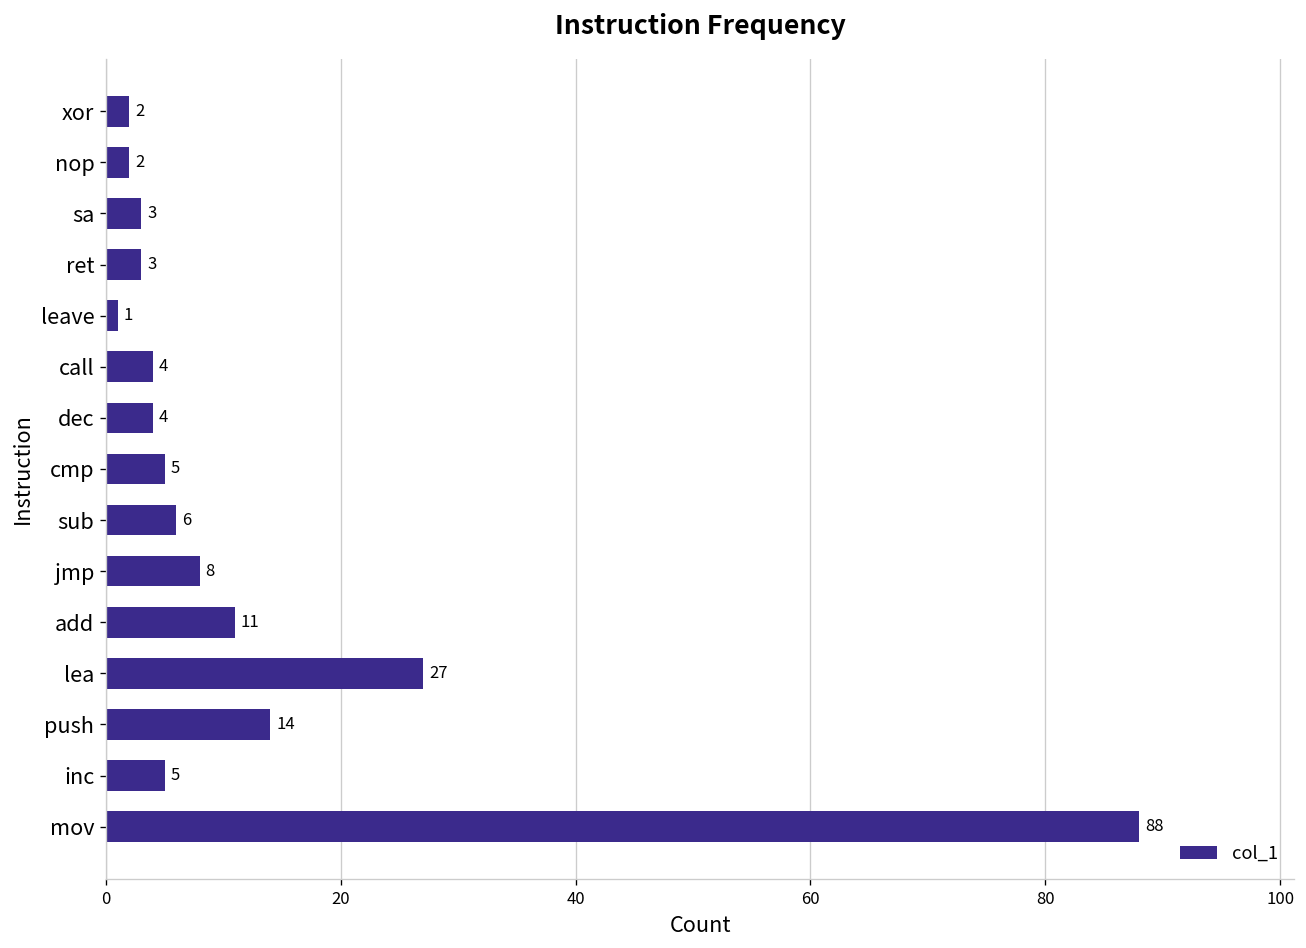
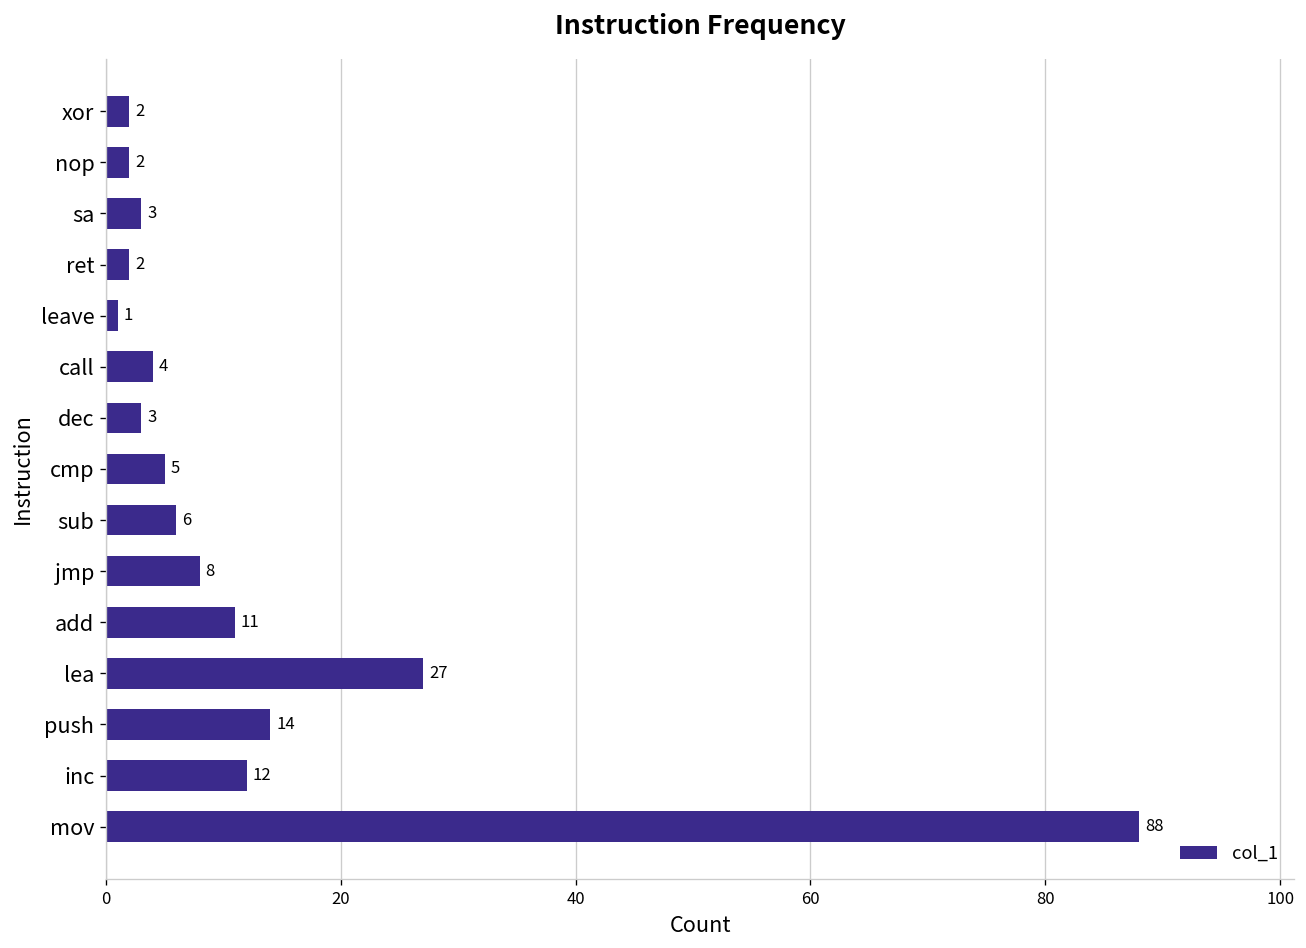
  {
    "xor": 2,
    "nop": 2,
    "sa": 3,
-   "ret": 3,
+   "ret": 2,
    "leave": 1,
    "call": 4,
-   "dec": 4,
+   "dec": 3,
    "cmp": 5,
    "sub": 6,
    "jmp": 8,
    "add": 11,
    "lea": 27,
    "push": 14,
-   "inc": 5,
+   "inc": 12,
    "mov": 88
  }
